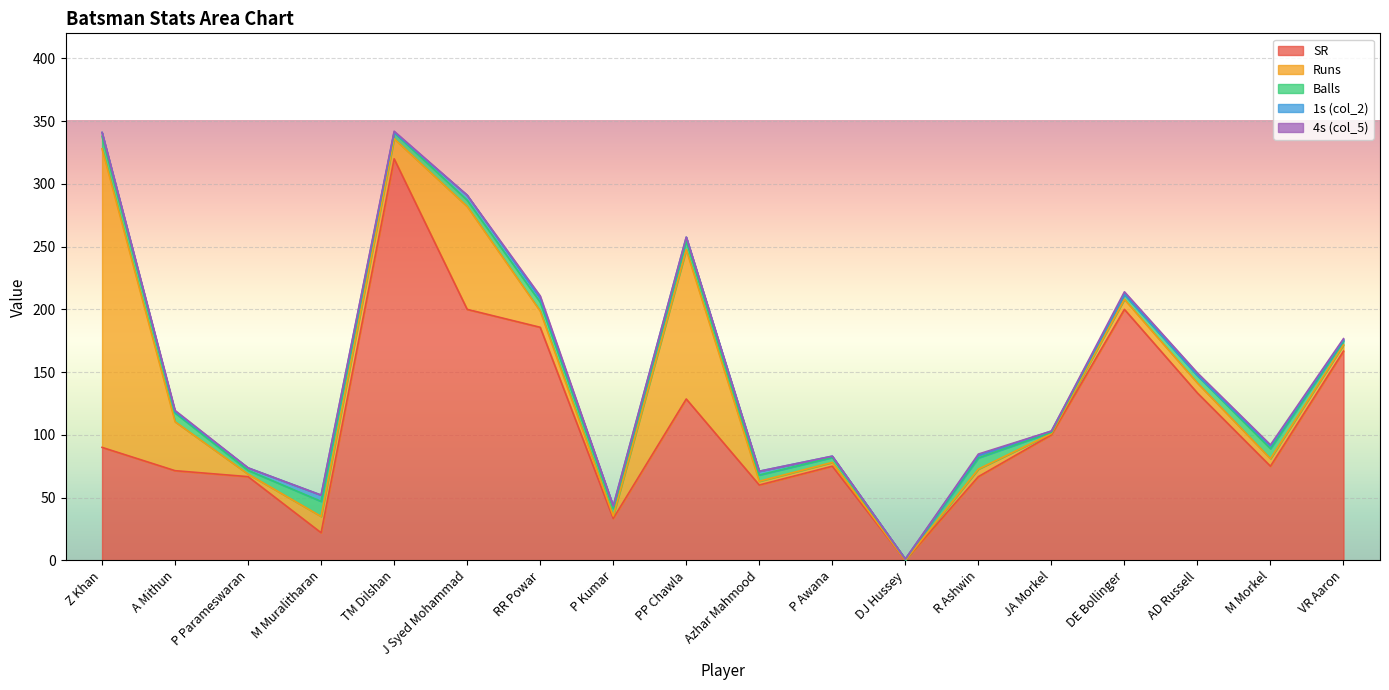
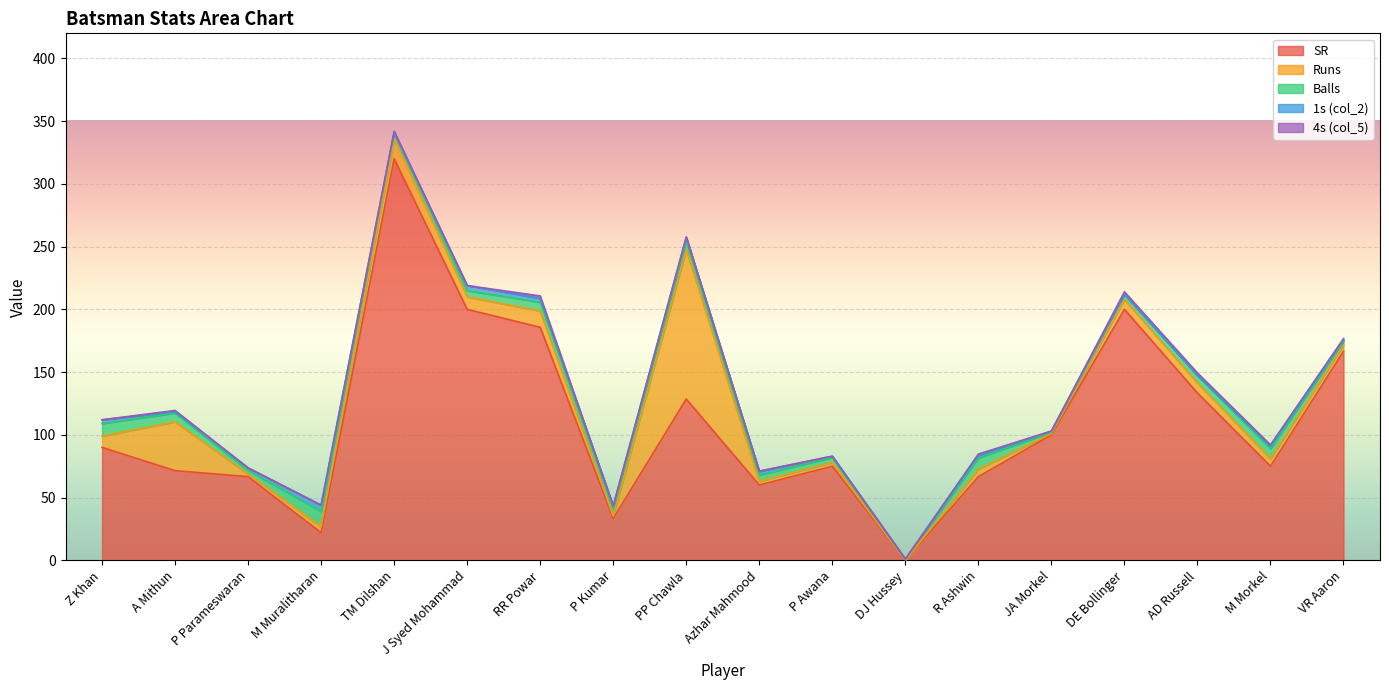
  {
    "SR": {
      "Z Khan": 90,
      "A Mithun": 71,
      "P Parameswaran": 67,
      "M Muralitharan": 22,
      "TM Dilshan": 320,
      "J Syed Mohammad": 200,
      "RR Powar": 186,
      "PP Chawla": 129,
      "Azhar Mahmood": 60,
      "P Awana": 75,
      "R Ashwin": 67,
      "DE Bollinger": 200,
      "AD Russell": 133,
      "M Morkel": 75,
      "VR Aaron": 167
    },
    "Runs": {
-     "Z Khan": 238,
+     "Z Khan": 9,
      "A Mithun": 39,
      "P Parameswaran": 2,
-     "M Muralitharan": 13,
+     "M Muralitharan": 5,
      "TM Dilshan": 16,
-     "J Syed Mohammad": 82,
+     "J Syed Mohammad": 10,
      "RR Powar": 13,
      "PP Chawla": 119,
      "Azhar Mahmood": 3,
      "P Awana": 3,
      "R Ashwin": 6,
      "DE Bollinger": 8,
      "AD Russell": 8,
      "M Morkel": 6,
      "VR Aaron": 5
    },
    "Balls": {
      "Z Khan": 10,
      "M Muralitharan": 12,
      "J Syed Mohammad": 5,
      "RR Powar": 7,
      "PP Chawla": 7,
      "Azhar Mahmood": 5
    },
    "4s (col_5)": {
      "AD Russell": 2
    }
  }
